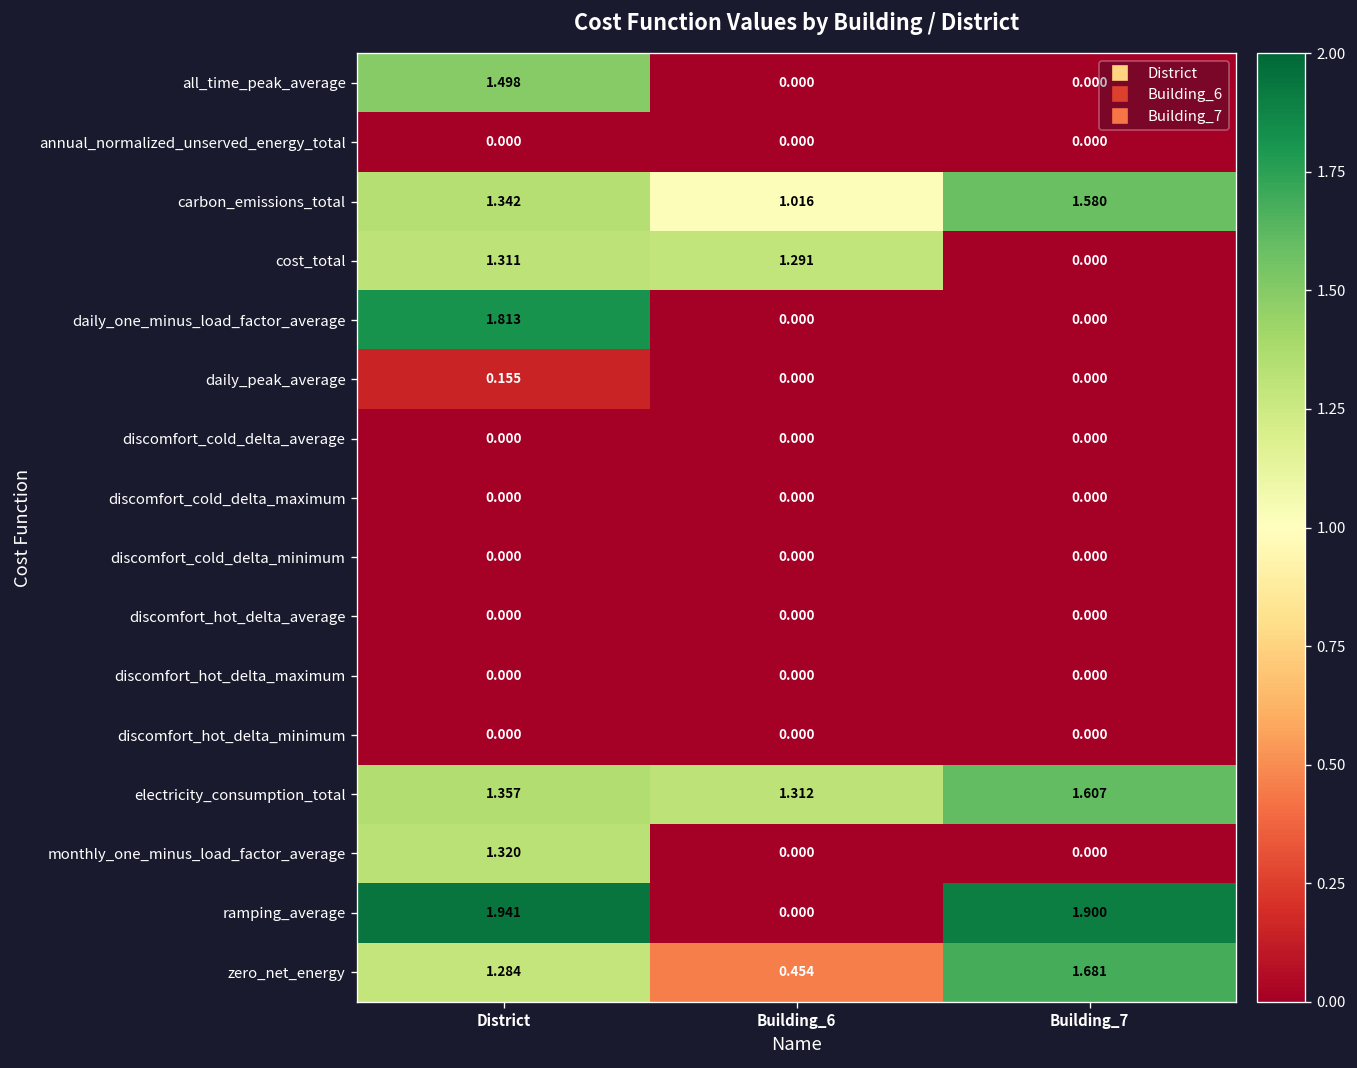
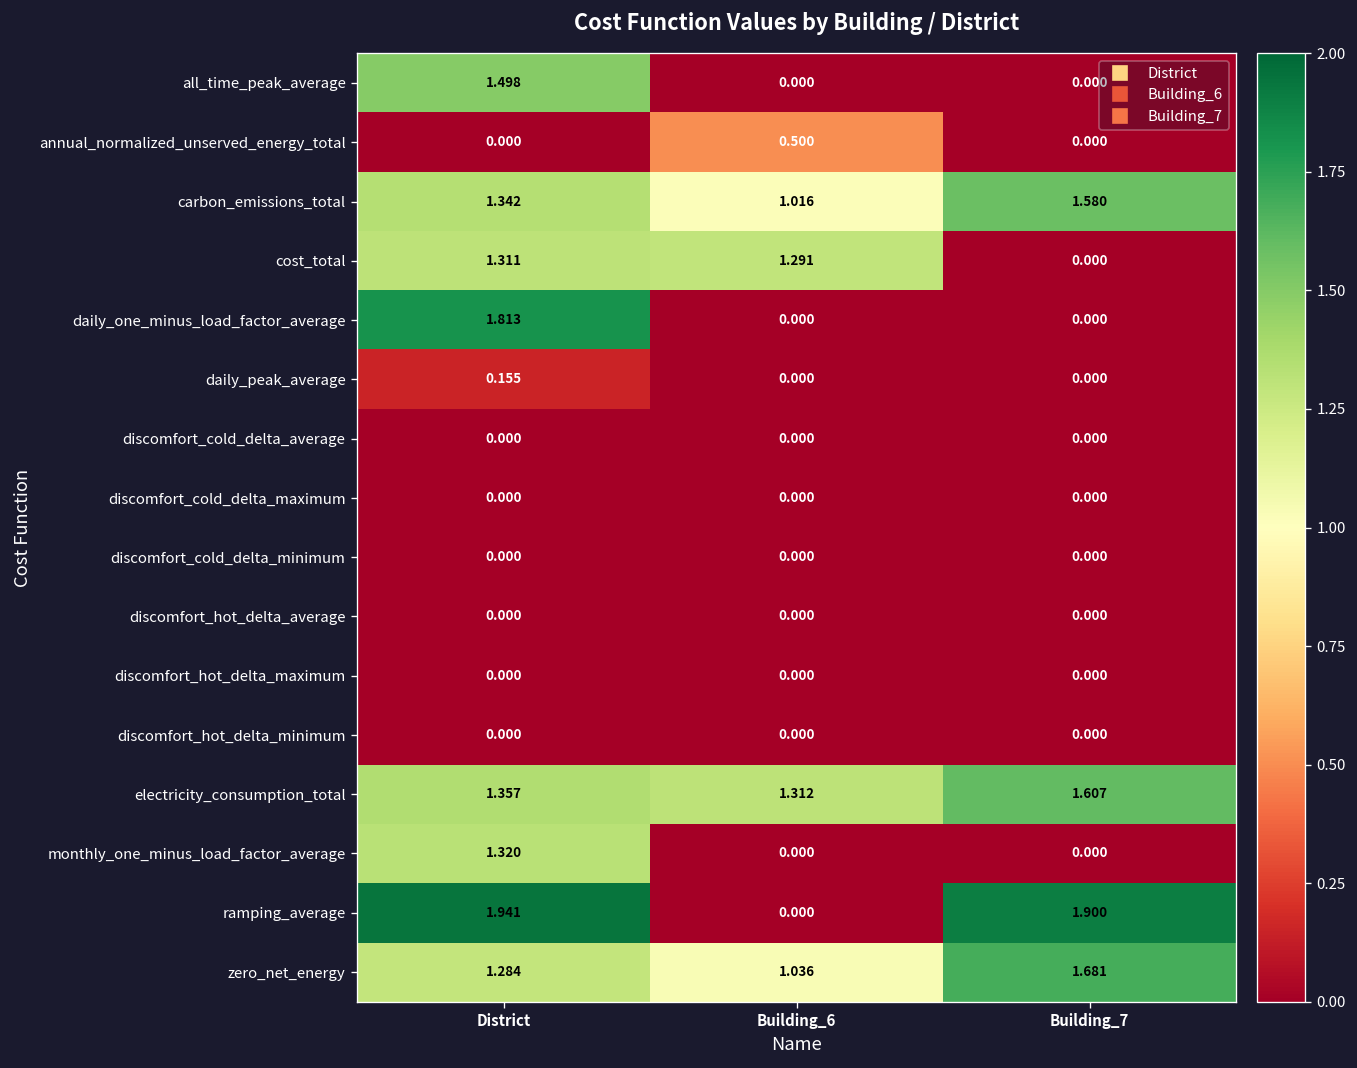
  {
    "all_time_peak_average": {
      "District": 1.498,
      "Building_6": 0.000
    },
    "annual_normalized_unserved_energy_total": {
      "District": 0.000,
-     "Building_6": 0.000
+     "Building_6": 0.500
    },
    "carbon_emissions_total": {
      "District": 1.342,
      "Building_6": 1.016,
      "Building_7": 1.580
    },
    "cost_total": {
      "District": 1.311,
      "Building_6": 1.291,
      "Building_7": 0.000
    },
    "daily_one_minus_load_factor_average": {
      "District": 1.813,
      "Building_6": 0.000,
      "Building_7": 0.000
    },
    "daily_peak_average": {
      "District": 0.155,
      "Building_6": 0.000,
      "Building_7": 0.000
    },
    "discomfort_cold_delta_average": {
      "District": 0.000,
      "Building_6": 0.000,
      "Building_7": 0.000
    },
    "discomfort_cold_delta_maximum": {
      "District": 0.000,
      "Building_6": 0.000,
      "Building_7": 0.000
    },
    "discomfort_cold_delta_minimum": {
      "District": 0.000,
      "Building_6": 0.000,
      "Building_7": 0.000
    },
    "discomfort_hot_delta_average": {
      "District": 0.000,
      "Building_6": 0.000,
      "Building_7": 0.000
    },
    "discomfort_hot_delta_maximum": {
      "District": 0.000,
      "Building_6": 0.000,
      "Building_7": 0.000
    },
    "discomfort_hot_delta_minimum": {
      "District": 0.000,
      "Building_6": 0.000,
      "Building_7": 0.000
    },
    "electricity_consumption_total": {
      "District": 1.357,
      "Building_6": 1.312,
      "Building_7": 1.607
    },
    "monthly_one_minus_load_factor_average": {
      "District": 1.320,
      "Building_6": 0.000,
      "Building_7": 0.000
    },
    "ramping_average": {
      "District": 1.941,
      "Building_6": 0.000,
      "Building_7": 1.900
    },
    "zero_net_energy": {
      "District": 1.284,
-     "Building_6": 0.454,
+     "Building_6": 1.036,
      "Building_7": 1.681
    }
  }
